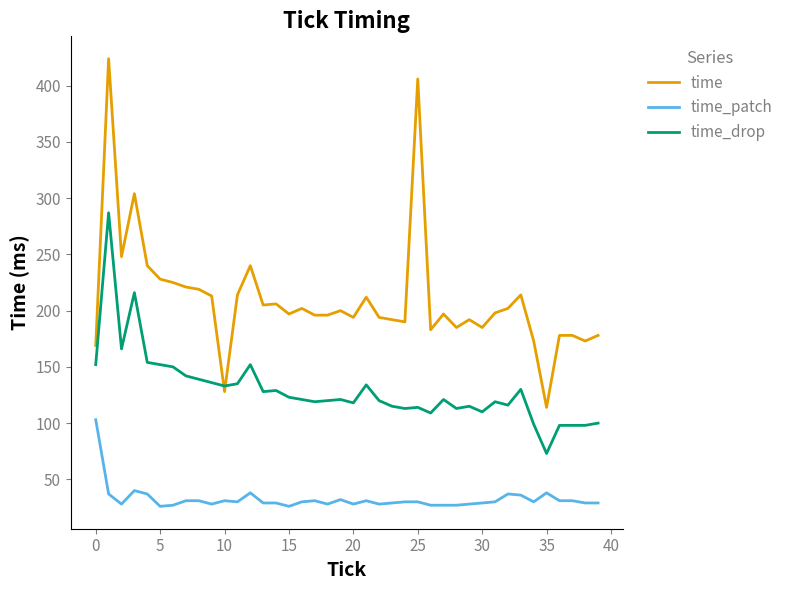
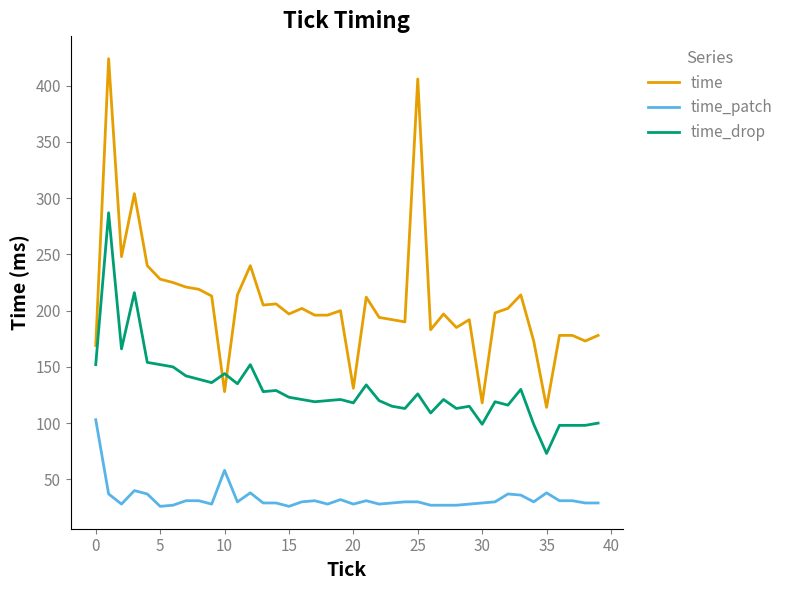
  {
    "time": {
      "0": 169,
      "5": 228,
      "10": 128,
      "15": 197,
-     "20": 194,
+     "20": 131,
      "25": 406,
-     "30": 185,
+     "30": 118,
      "35": 114
    },
    "time_patch": {
      "0": 103,
      "5": 26,
-     "10": 31,
+     "10": 58,
      "15": 26,
      "20": 28,
      "25": 30,
      "30": 29,
      "35": 38
    },
    "time_drop": {
      "0": 152,
      "5": 152,
-     "10": 133,
+     "10": 144,
      "15": 123,
      "20": 118,
-     "25": 114,
-     "30": 110,
+     "25": 126,
+     "30": 99,
      "35": 73
    }
  }
